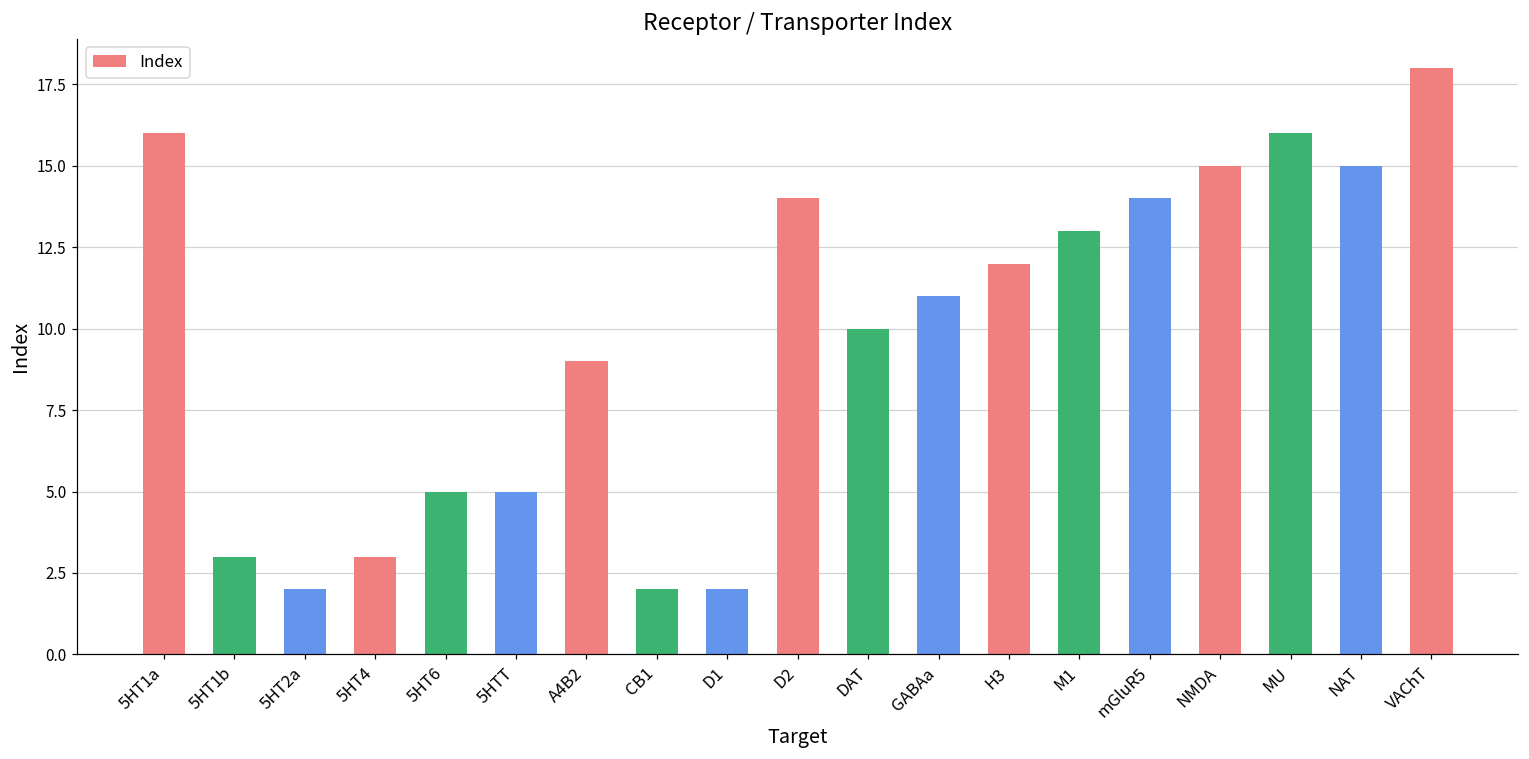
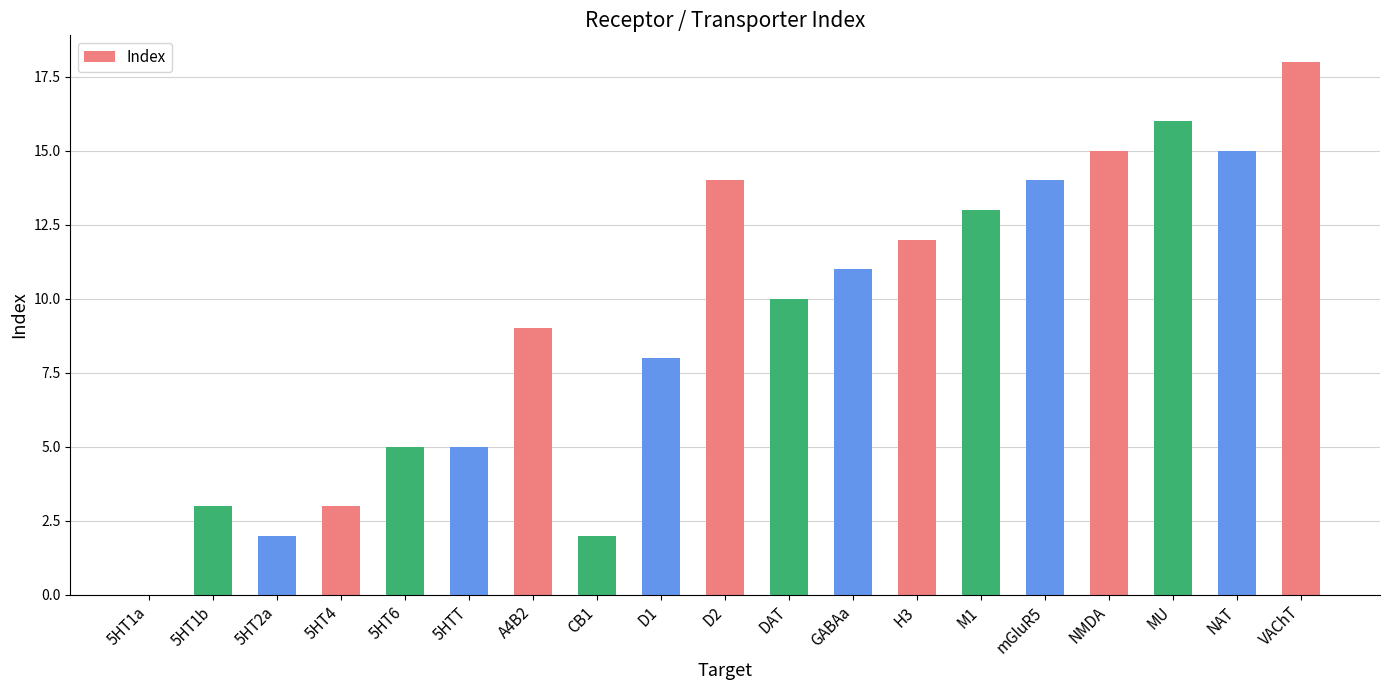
  {
-   "5HT1a": 16,
+   "5HT1a": 0,
    "5HT1b": 3,
    "5HT2a": 2,
    "5HT4": 3,
    "5HT6": 5,
    "5HTT": 5,
    "A4B2": 9,
    "CB1": 2,
-   "D1": 2,
+   "D1": 8,
    "D2": 14,
    "DAT": 10,
    "GABAa": 11,
    "H3": 12,
    "M1": 13,
    "mGluR5": 14,
    "NMDA": 15,
    "MU": 16,
    "NAT": 15,
    "VAChT": 18
  }
